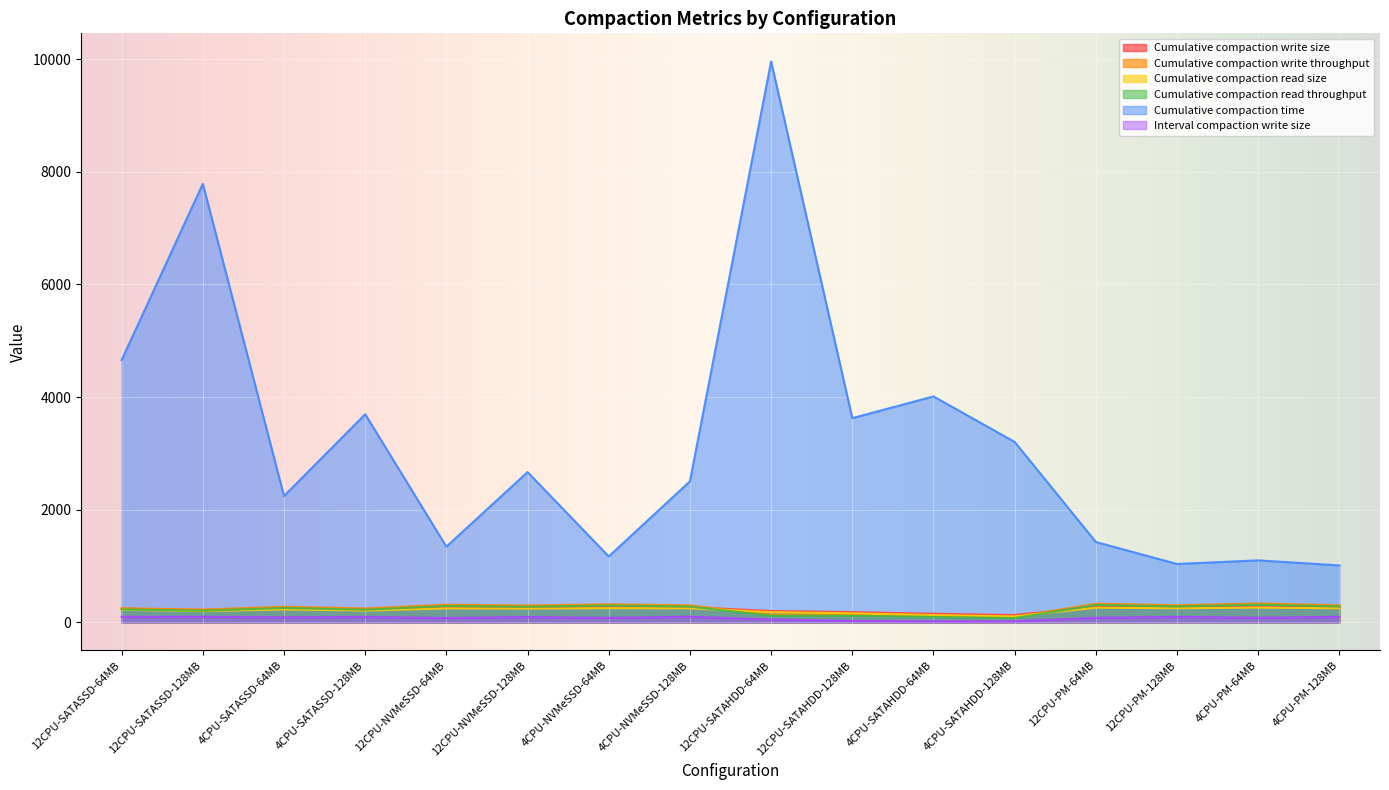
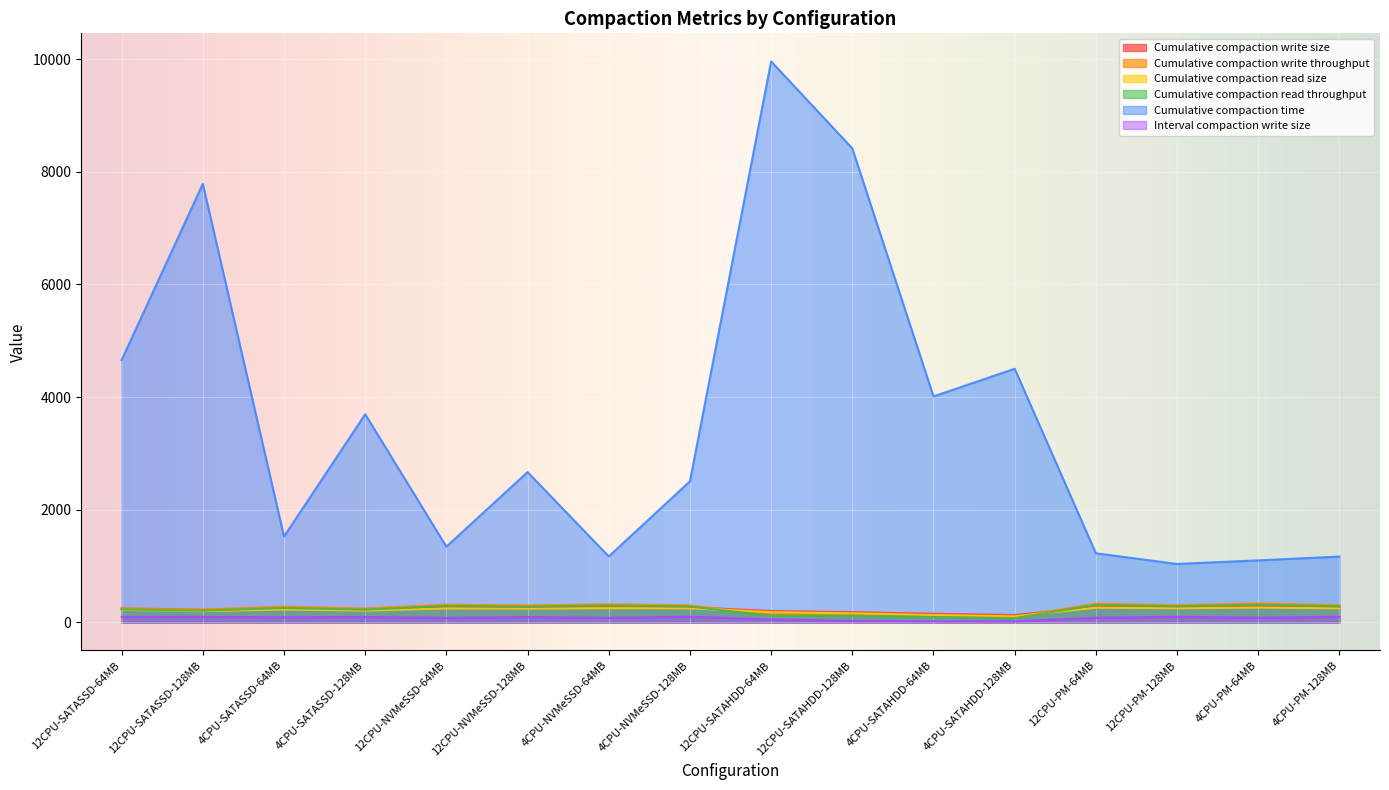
  {
    "Cumulative compaction time": {
      "12CPU-SATASSD-64MB": 4700,
      "12CPU-SATASSD-128MB": 7800,
-     "4CPU-SATASSD-64MB": 2200,
+     "4CPU-SATASSD-64MB": 1500,
      "4CPU-SATASSD-128MB": 3700,
      "12CPU-NVMeSSD-64MB": 1300,
      "12CPU-NVMeSSD-128MB": 2700,
      "4CPU-NVMeSSD-64MB": 1200,
      "4CPU-NVMeSSD-128MB": 2500,
      "12CPU-SATAHDD-64MB": 10000,
-     "12CPU-SATAHDD-128MB": 3600,
+     "12CPU-SATAHDD-128MB": 8400,
      "4CPU-SATAHDD-64MB": 4000,
-     "4CPU-SATAHDD-128MB": 3200,
-     "12CPU-PM-64MB": 1400,
+     "4CPU-SATAHDD-128MB": 4500,
+     "12CPU-PM-64MB": 1200,
      "12CPU-PM-128MB": 1000,
      "4CPU-PM-64MB": 1100,
-     "4CPU-PM-128MB": 1000
+     "4CPU-PM-128MB": 1200
    },
    "Interval compaction write size": {
      "12CPU-SATASSD-64MB": 100,
      "12CPU-SATASSD-128MB": 100,
      "4CPU-SATASSD-64MB": 100,
      "4CPU-SATASSD-128MB": 100,
      "12CPU-NVMeSSD-64MB": 100,
      "12CPU-NVMeSSD-128MB": 100,
      "4CPU-NVMeSSD-64MB": 100,
      "4CPU-NVMeSSD-128MB": 100,
      "12CPU-SATAHDD-64MB": 100,
      "12CPU-SATAHDD-128MB": 0,
      "4CPU-SATAHDD-64MB": 0,
      "4CPU-SATAHDD-128MB": 0,
      "12CPU-PM-64MB": 100,
      "12CPU-PM-128MB": 100,
      "4CPU-PM-64MB": 100,
      "4CPU-PM-128MB": 100
    }
  }
